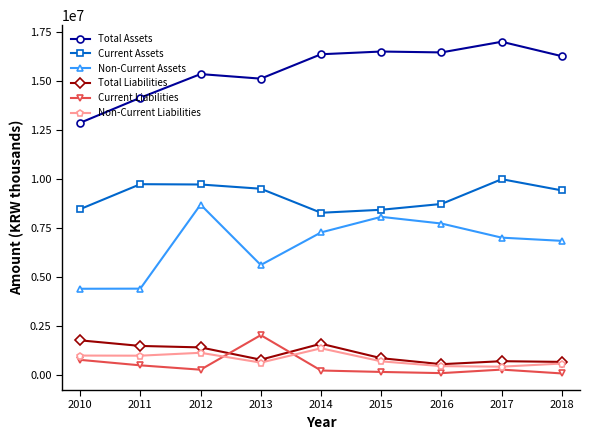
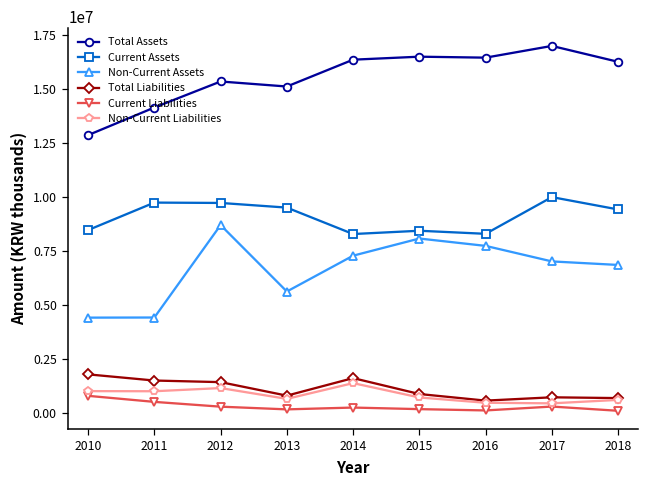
  {
    "Total Assets": {
      "2010": 12900000,
      "2011": 14100000,
      "2012": 15300000,
      "2013": 15100000,
      "2014": 16400000,
      "2015": 16500000,
      "2016": 16500000,
      "2017": 17000000,
      "2018": 16300000
    },
    "Current Assets": {
      "2010": 8500000,
      "2011": 9700000,
      "2012": 9700000,
      "2013": 9500000,
      "2014": 8300000,
      "2015": 8400000,
-     "2016": 8700000,
+     "2016": 8300000,
      "2017": 10000000,
      "2018": 9400000
    },
    "Non-Current Assets": {
      "2010": 4400000,
      "2011": 4400000,
      "2012": 8700000,
      "2013": 5600000,
      "2014": 7300000,
      "2015": 8100000,
      "2016": 7700000,
      "2017": 7000000,
      "2018": 6800000
    },
    "Total Liabilities": {
      "2010": 1800000,
      "2011": 1500000,
      "2012": 1400000,
      "2013": 800000,
      "2014": 1600000,
      "2015": 900000,
      "2017": 700000
    },
    "Current Liabilities": {
      "2010": 800000,
      "2011": 500000,
      "2012": 300000,
-     "2013": 2000000,
+     "2013": 100000,
      "2014": 200000,
      "2015": 200000,
      "2016": 100000,
      "2017": 300000,
      "2018": 100000
    },
    "Non-Current Liabilities": {
      "2010": 1000000,
      "2011": 1000000,
      "2012": 1100000,
      "2013": 600000,
      "2014": 1400000,
      "2015": 700000,
      "2017": 400000
    }
  }
